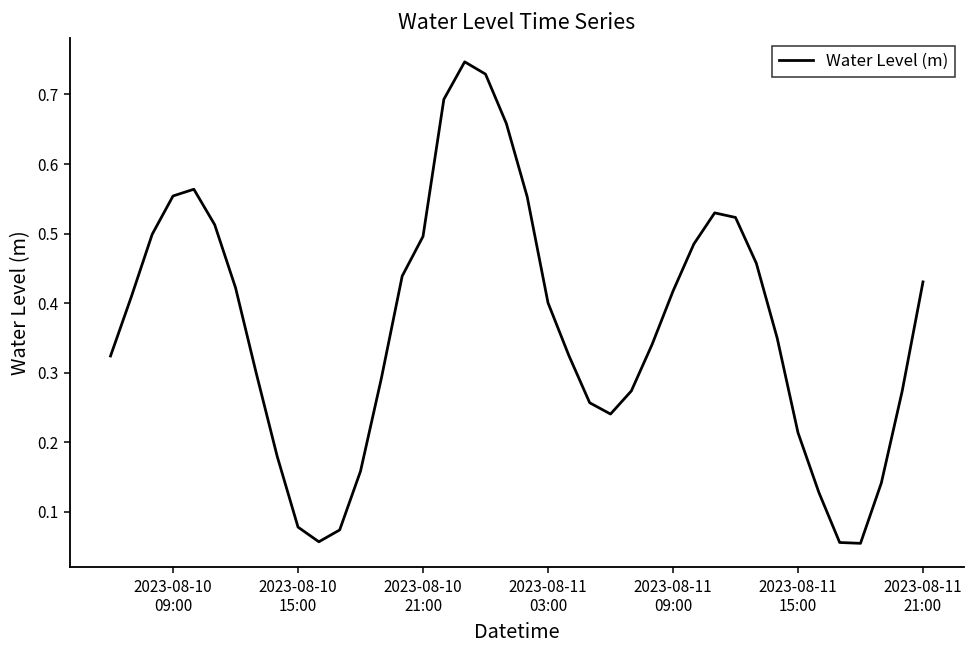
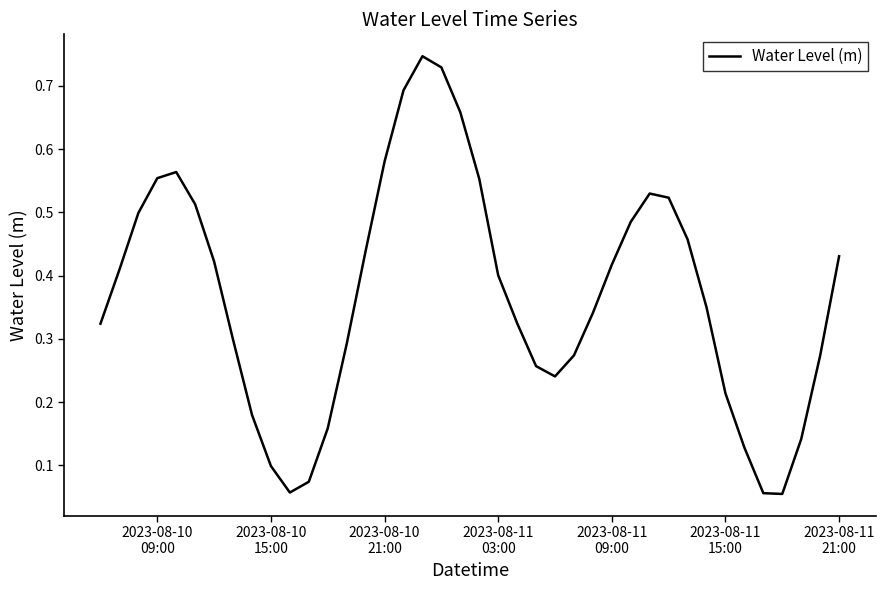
  {
    "2023-08-10 09:00": 0.55,
-   "2023-08-10 15:00": 0.08,
-   "2023-08-10 21:00": 0.50,
+   "2023-08-10 15:00": 0.10,
+   "2023-08-10 21:00": 0.58,
    "2023-08-11 03:00": 0.40,
    "2023-08-11 09:00": 0.42,
    "2023-08-11 15:00": 0.21,
    "2023-08-11 21:00": 0.43
  }
